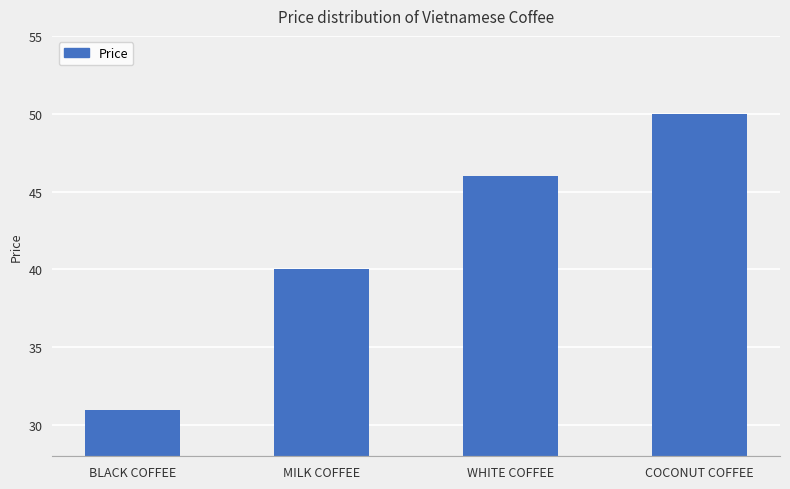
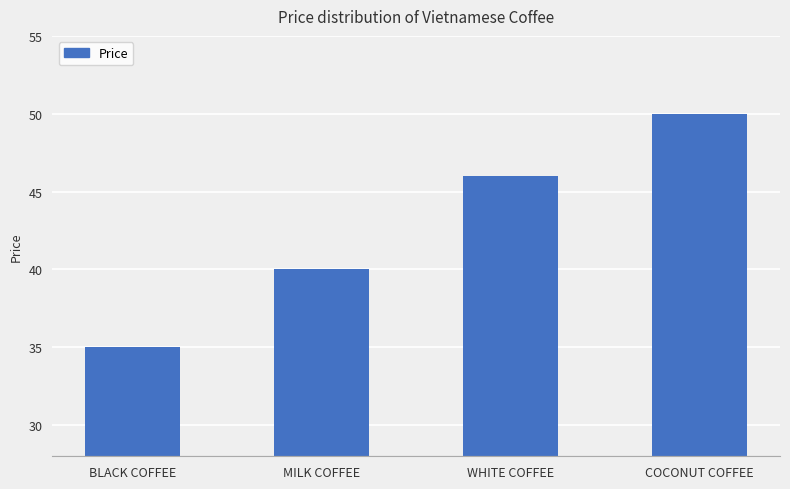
  {
-   "BLACK COFFEE": 31,
+   "BLACK COFFEE": 35,
    "MILK COFFEE": 40,
    "WHITE COFFEE": 46,
    "COCONUT COFFEE": 50
  }
